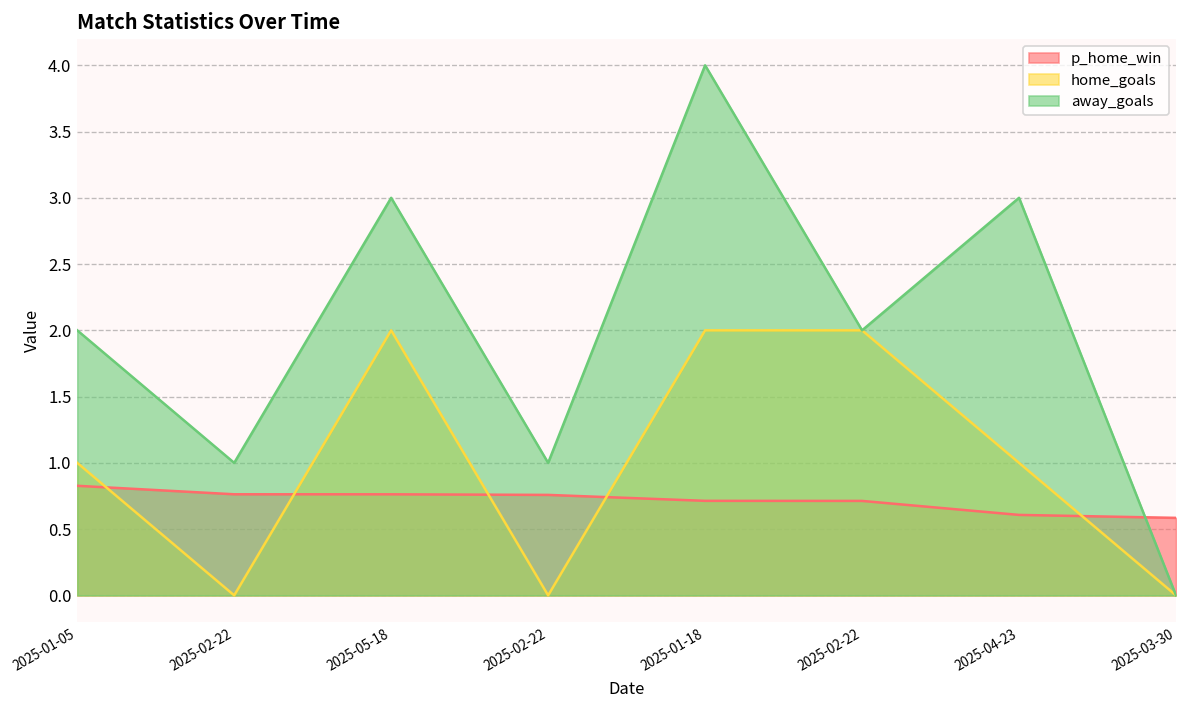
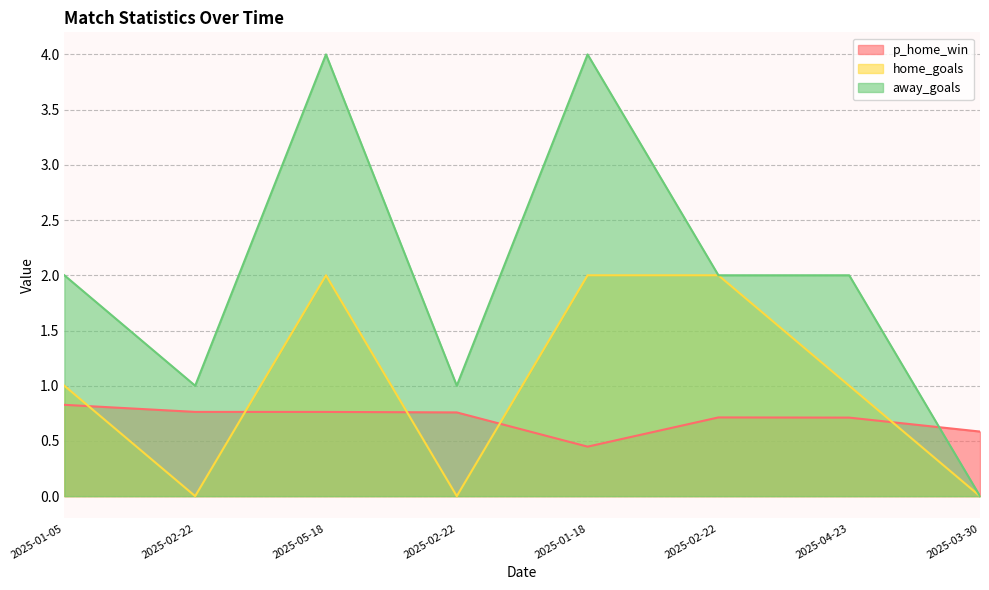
  {
    "p_home_win": {
      "2025-01-05": 0.83,
      "2025-05-18": 0.76,
-     "2025-01-18": 0.71,
-     "2025-04-23": 0.61,
+     "2025-01-18": 0.45,
+     "2025-04-23": 0.71,
      "2025-03-30": 0.58
    },
    "home_goals": {
      "2025-01-05": 1.00,
      "2025-05-18": 2.00,
      "2025-01-18": 2.00,
      "2025-04-23": 1.00
    },
    "away_goals": {
      "2025-01-05": 2,
-     "2025-05-18": 3,
+     "2025-05-18": 4,
      "2025-01-18": 4,
-     "2025-04-23": 3
+     "2025-04-23": 2
    }
  }
